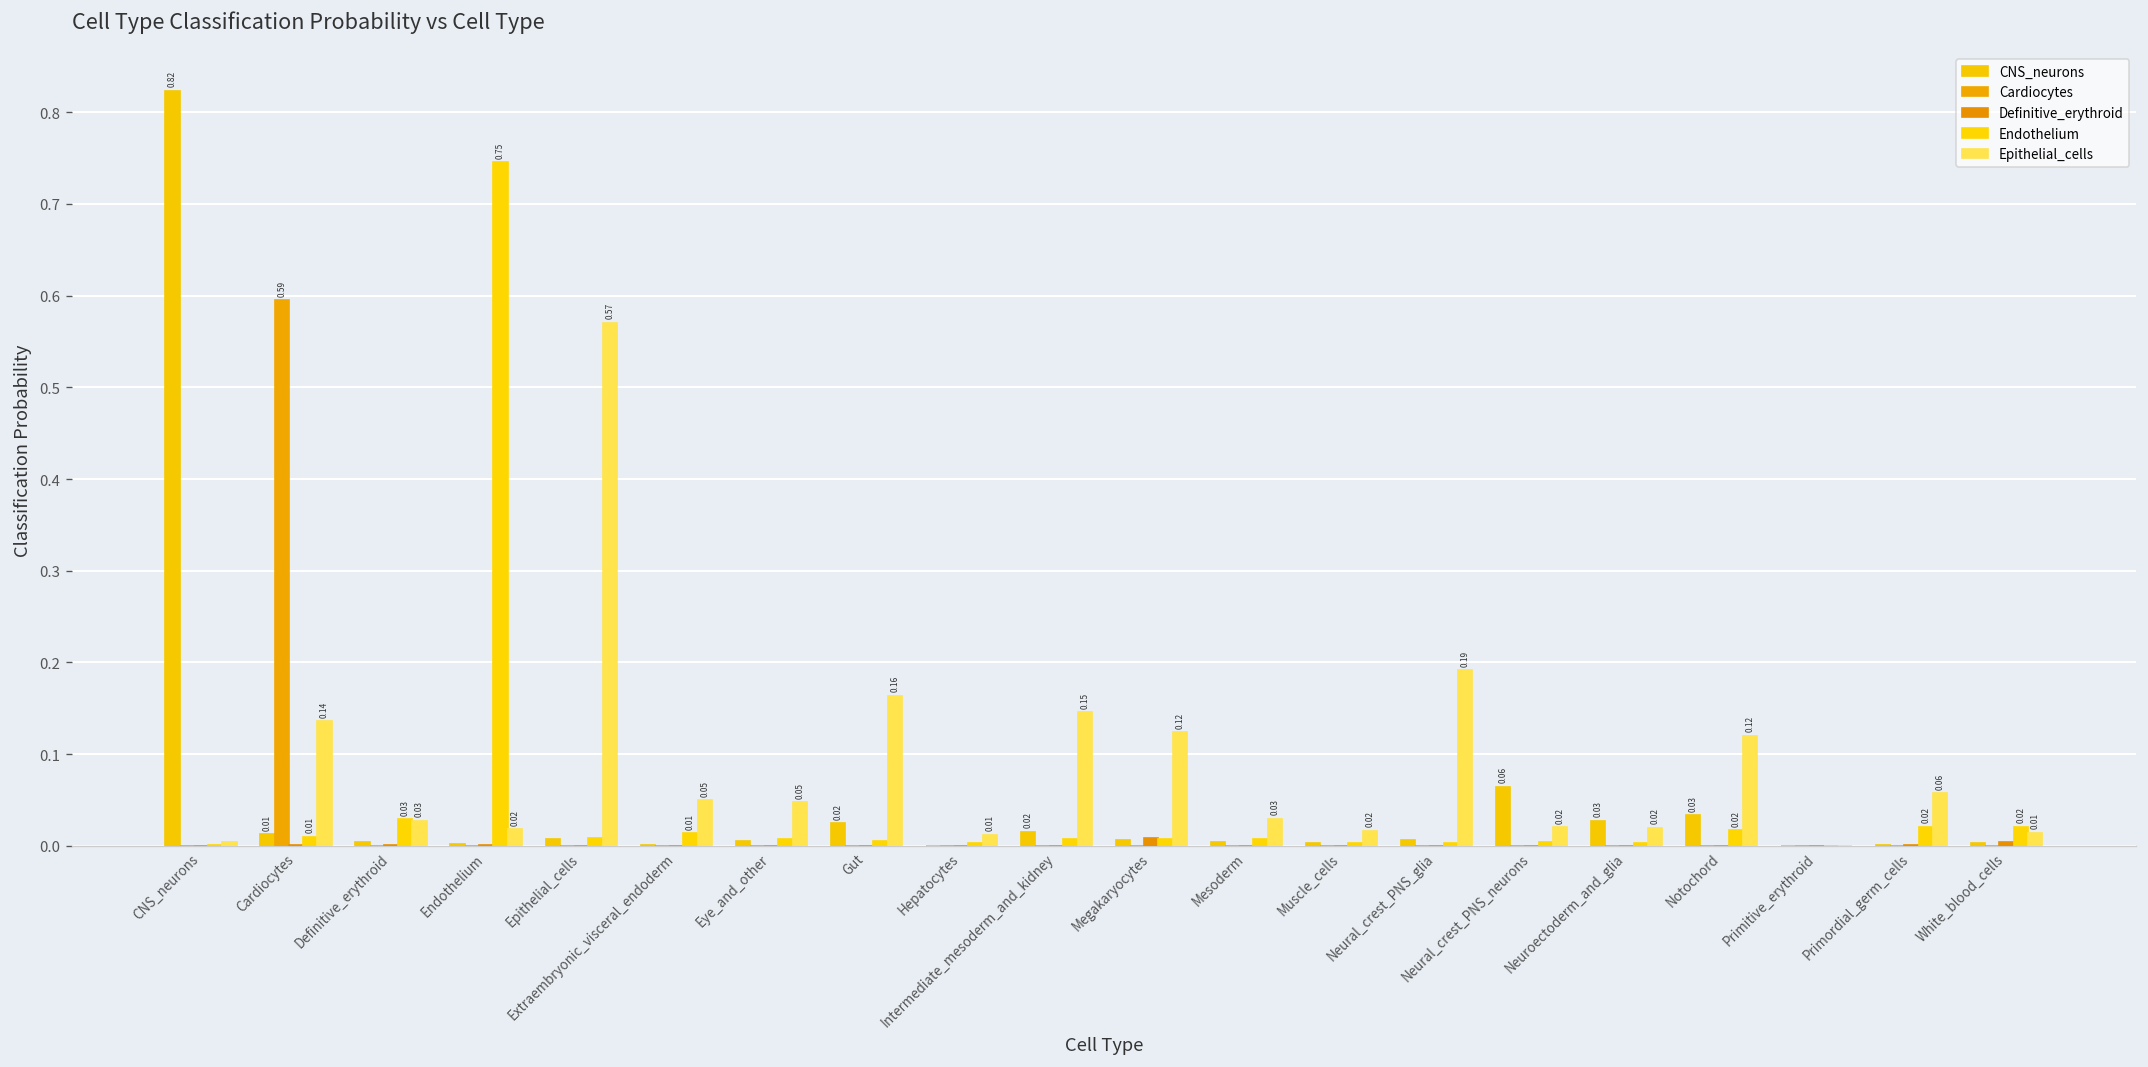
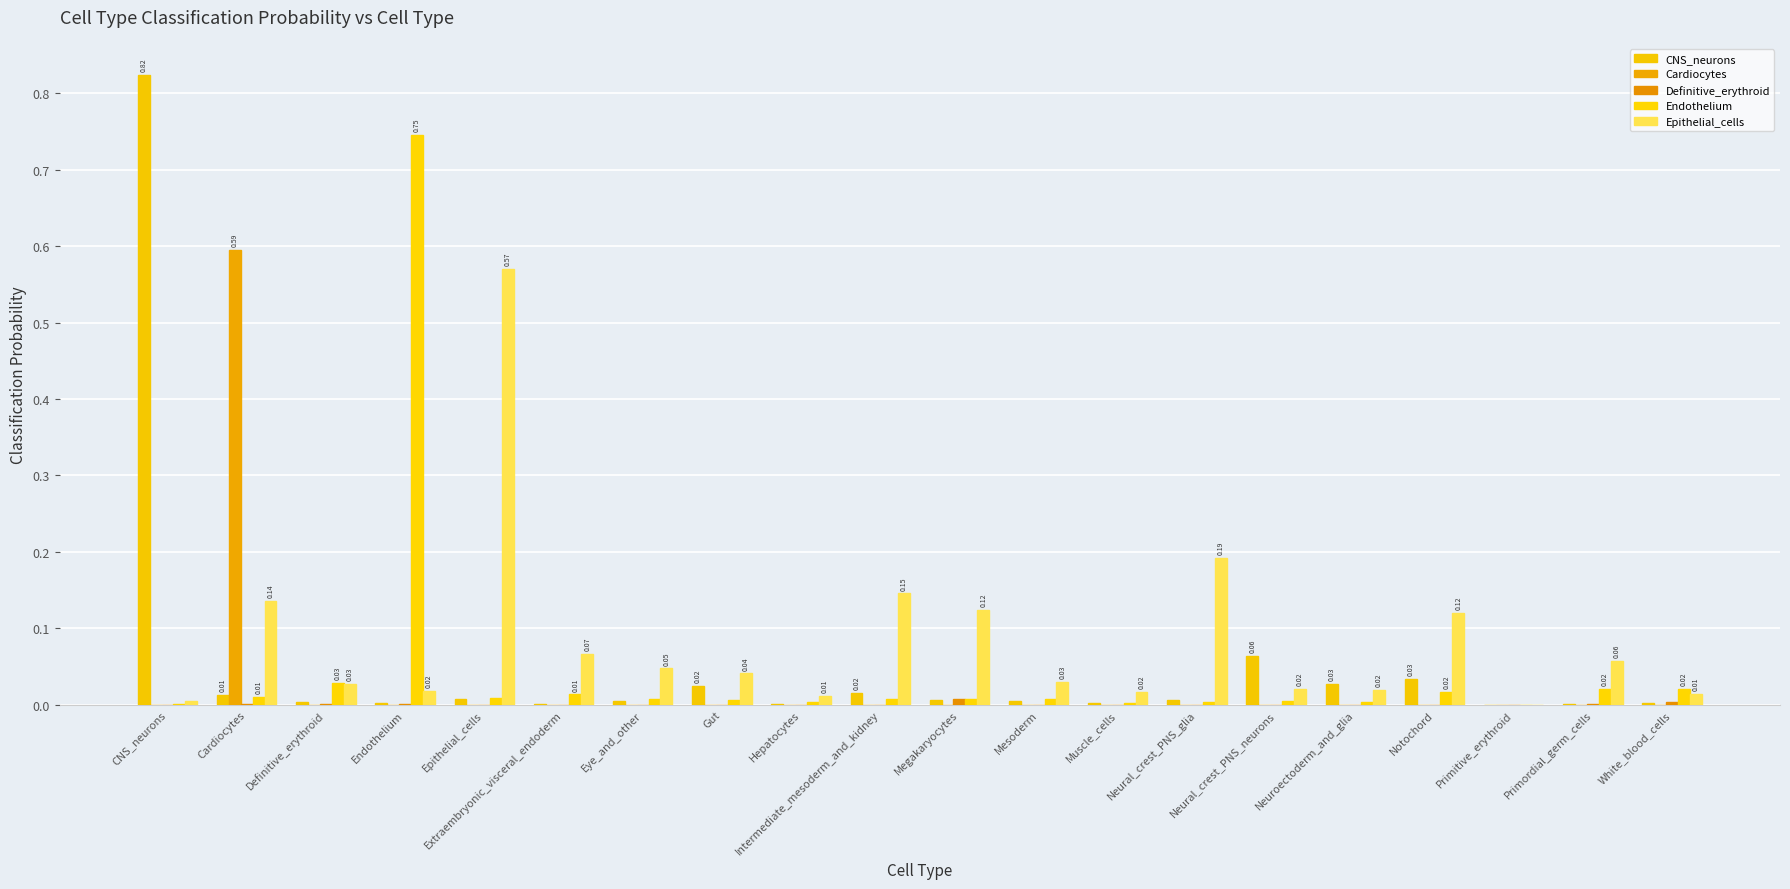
  {
    "Epithelial_cells": {
      "Cardiocytes": 0.14,
      "Definitive_erythroid": 0.03,
      "Endothelium": 0.02,
      "Epithelial_cells": 0.57,
-     "Extraembryonic_visceral_endoderm": 0.05,
+     "Extraembryonic_visceral_endoderm": 0.07,
      "Eye_and_other": 0.05,
-     "Gut": 0.16,
+     "Gut": 0.04,
      "Hepatocytes": 0.01,
      "Intermediate_mesoderm_and_kidney": 0.15,
      "Megakaryocytes": 0.12,
      "Mesoderm": 0.03,
      "Muscle_cells": 0.02,
      "Neural_crest_PNS_glia": 0.19,
      "Neural_crest_PNS_neurons": 0.02,
      "Neuroectoderm_and_glia": 0.02,
      "Notochord": 0.12,
      "Primordial_germ_cells": 0.06,
      "White_blood_cells": 0.01
    }
  }
